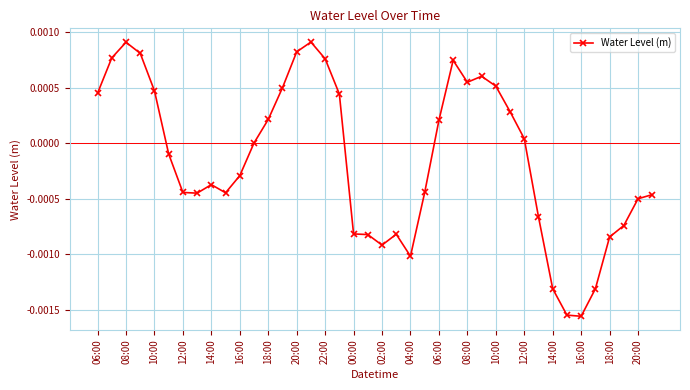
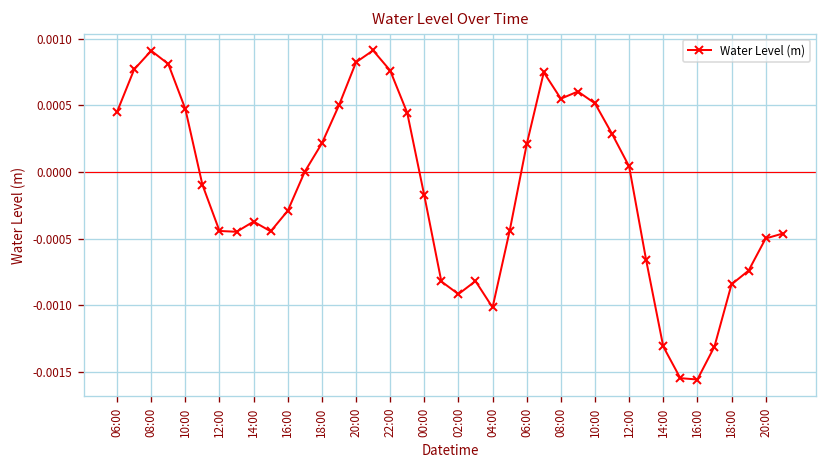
  {
    "22:00": 0.00076,
-   "00:00": -0.00082,
+   "00:00": -0.00018,
    "02:00": -0.00092,
    "04:00": -0.00102
  }
